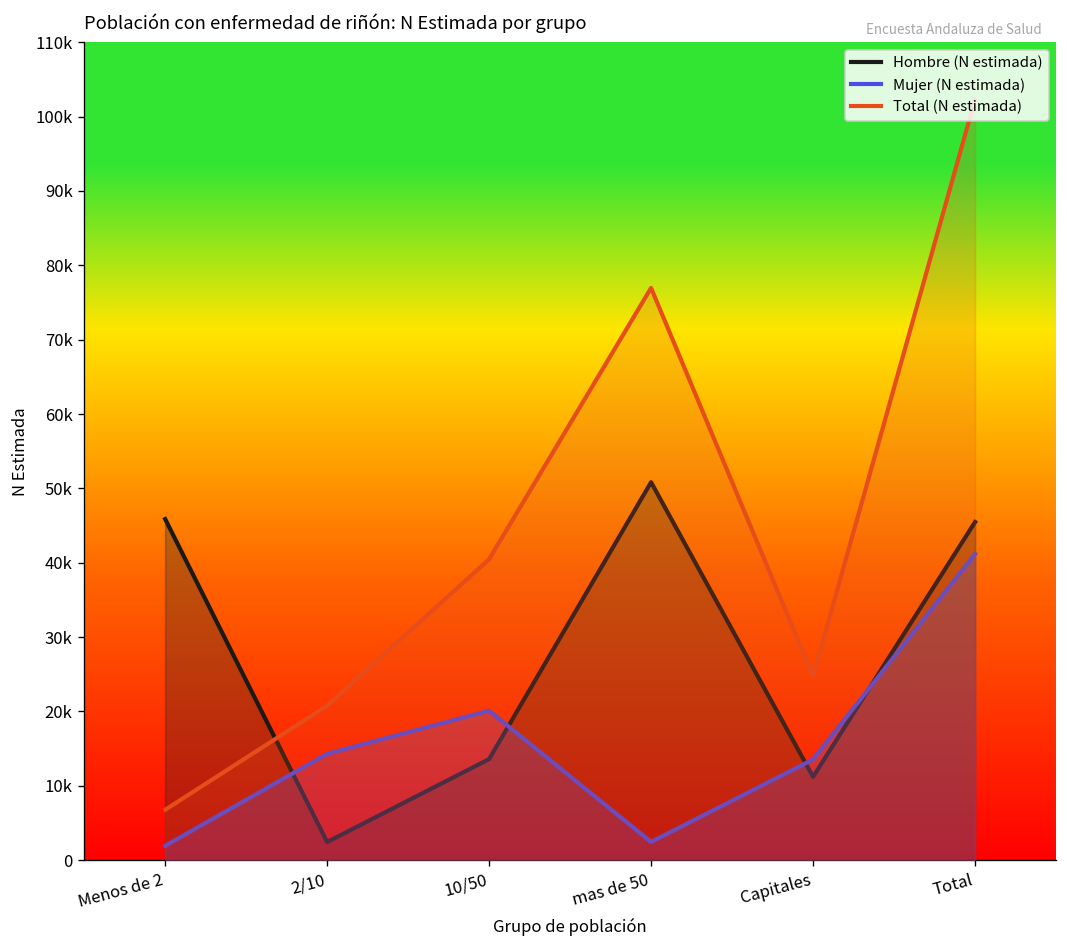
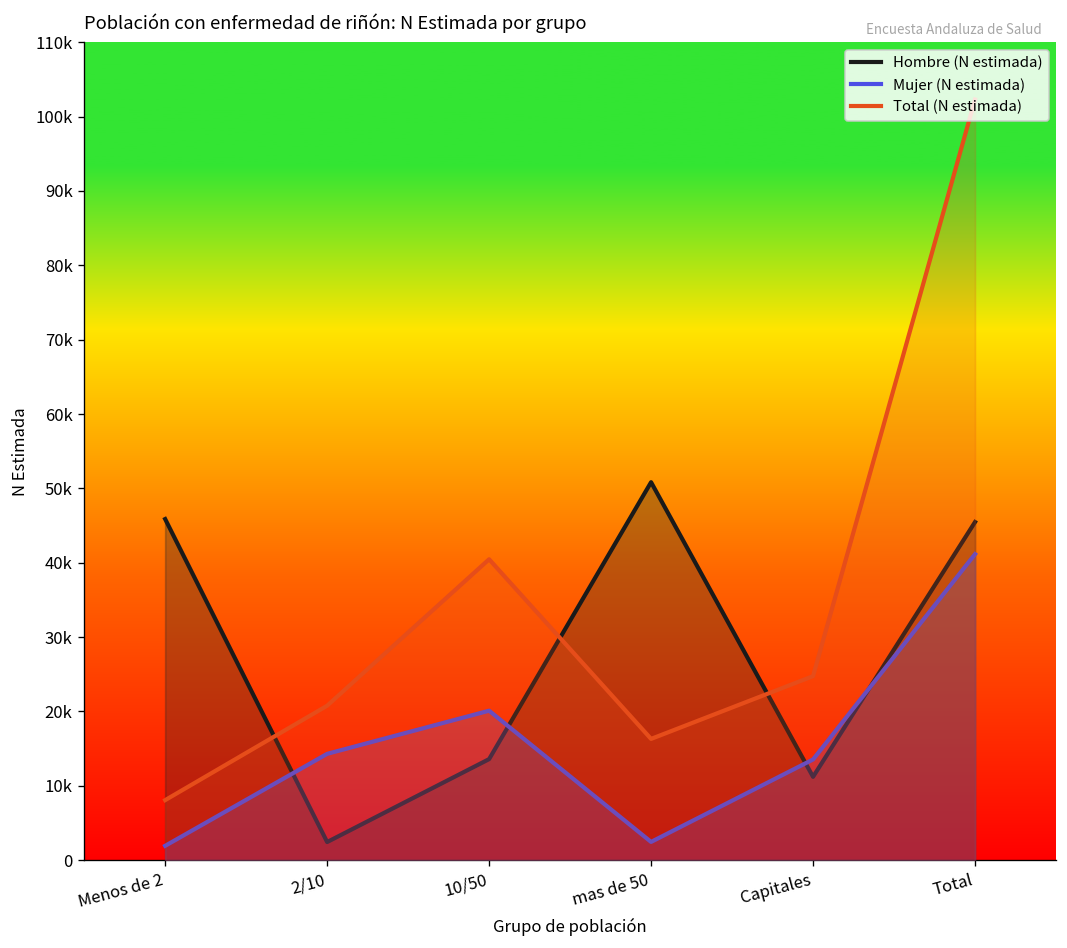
  {
    "Hombre (N estimada)": {
      "Menos de 2": 46000,
      "2/10": 2000,
      "10/50": 14000,
      "mas de 50": 51000,
      "Capitales": 11000,
      "Total": 45000
    },
    "Mujer (N estimada)": {
      "Menos de 2": 2000,
      "2/10": 14000,
      "10/50": 20000,
      "mas de 50": 2000,
      "Capitales": 14000,
      "Total": 41000
    },
    "Total (N estimada)": {
-     "Menos de 2": 7000,
+     "Menos de 2": 8000,
      "2/10": 21000,
      "10/50": 40000,
-     "mas de 50": 77000,
+     "mas de 50": 16000,
      "Capitales": 25000
    }
  }
